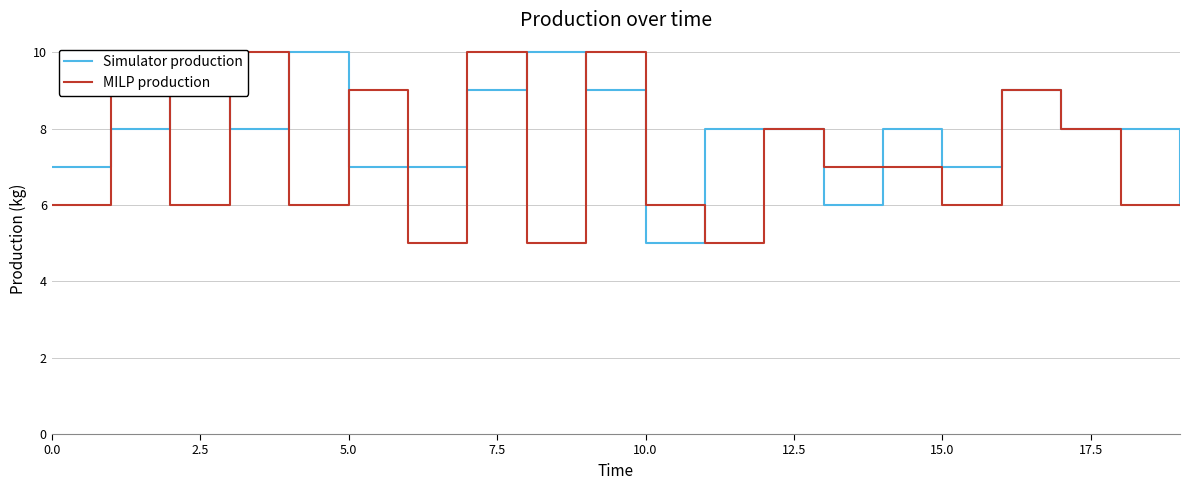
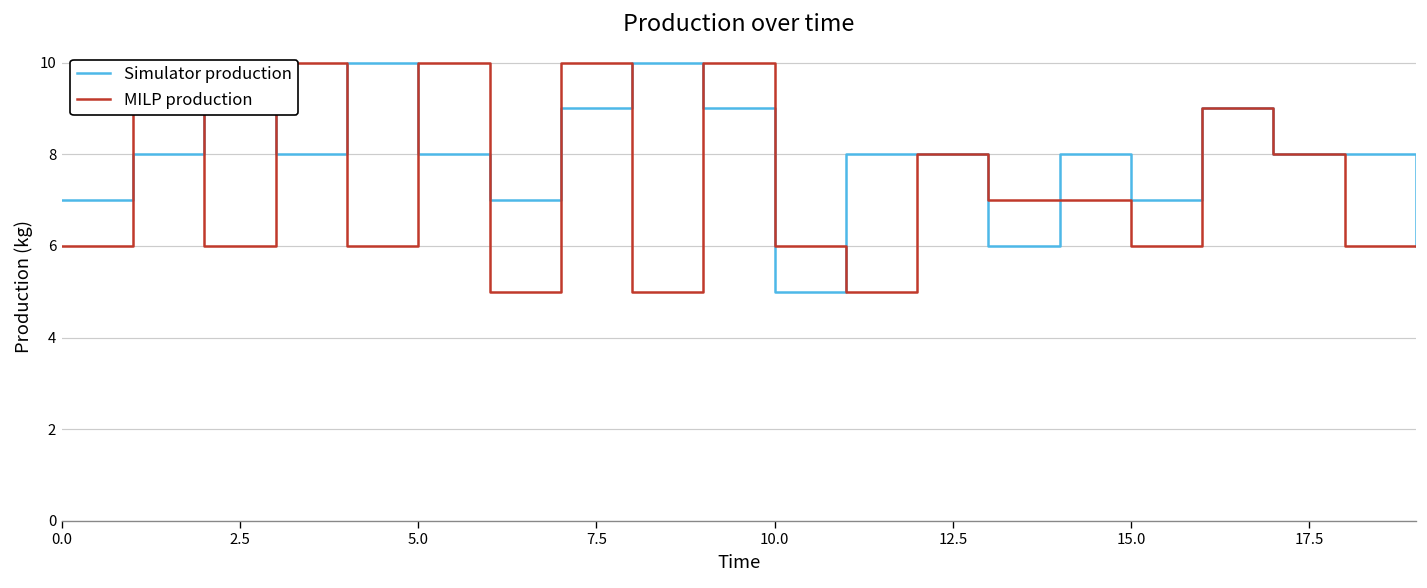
  {
    "Simulator production": {
      "0.0": 7,
-     "5.0": 7,
+     "5.0": 8,
      "10.0": 5,
      "15.0": 7
    },
    "MILP production": {
      "0.0": 6,
-     "5.0": 9,
+     "5.0": 10,
      "10.0": 6,
      "15.0": 6
    }
  }
